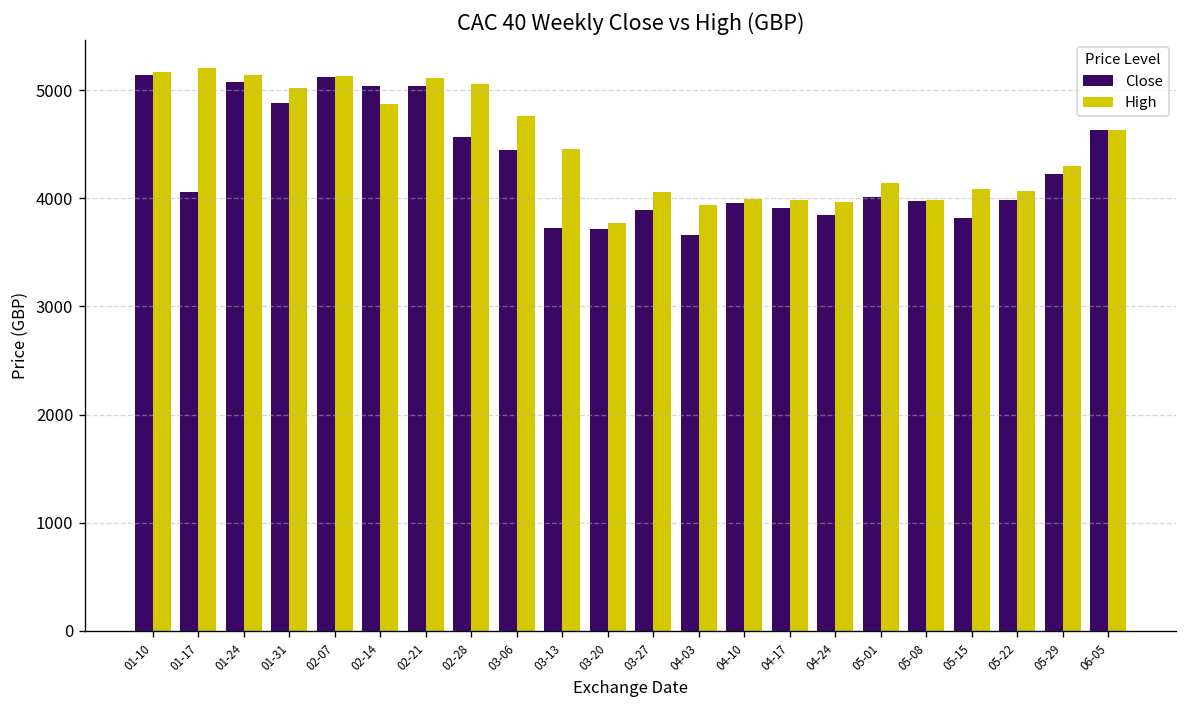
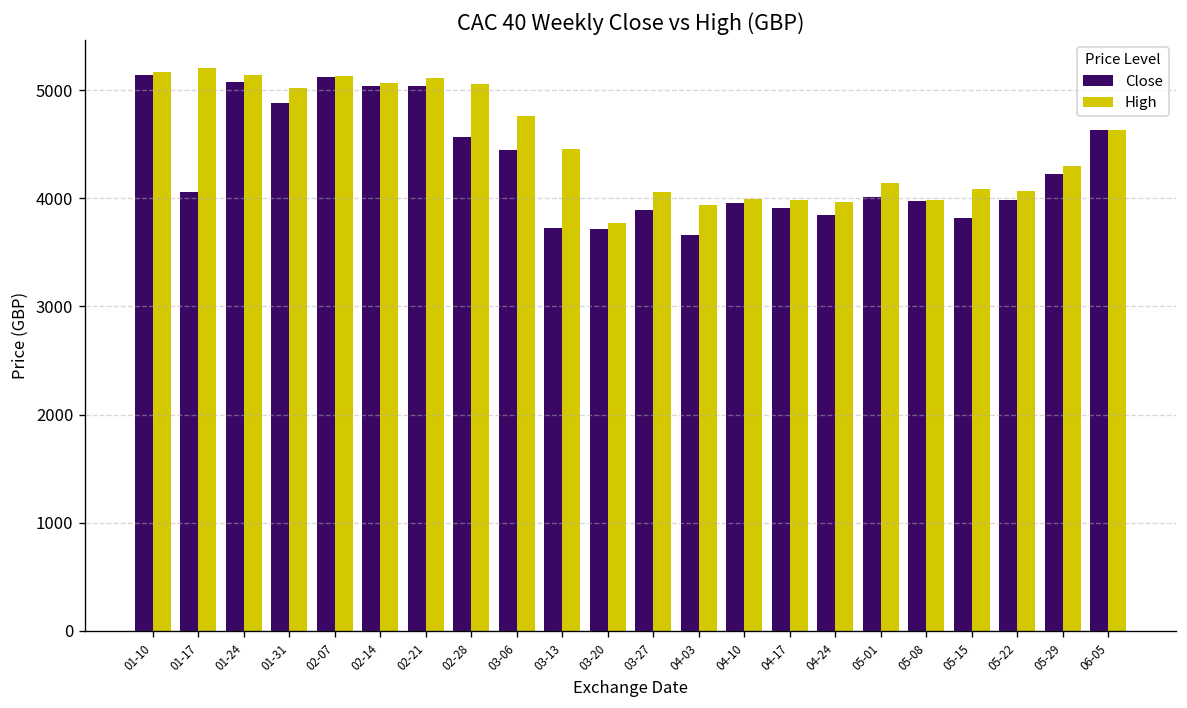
  {
    "Close": {
      "01-10": 5100,
      "01-17": 4100,
      "01-24": 5100,
      "01-31": 4900,
      "02-07": 5100,
      "02-14": 5000,
      "02-21": 5000,
      "02-28": 4600,
      "03-06": 4400,
      "03-13": 3700,
      "03-20": 3700,
      "03-27": 3900,
      "04-03": 3700,
      "04-10": 4000,
      "04-17": 3900,
      "04-24": 3800,
      "05-01": 4000,
      "05-08": 4000,
      "05-15": 3800,
      "05-22": 4000,
      "05-29": 4200,
      "06-05": 4600
    },
    "High": {
      "01-10": 5200,
      "01-17": 5200,
      "01-24": 5100,
      "01-31": 5000,
      "02-07": 5100,
-     "02-14": 4900,
+     "02-14": 5100,
      "02-21": 5100,
      "02-28": 5100,
      "03-06": 4800,
      "03-13": 4500,
      "03-20": 3800,
      "03-27": 4100,
      "04-03": 3900,
      "04-10": 4000,
      "04-17": 4000,
      "04-24": 4000,
      "05-01": 4100,
      "05-08": 4000,
      "05-15": 4100,
      "05-22": 4100,
      "05-29": 4300,
      "06-05": 4600
    }
  }
